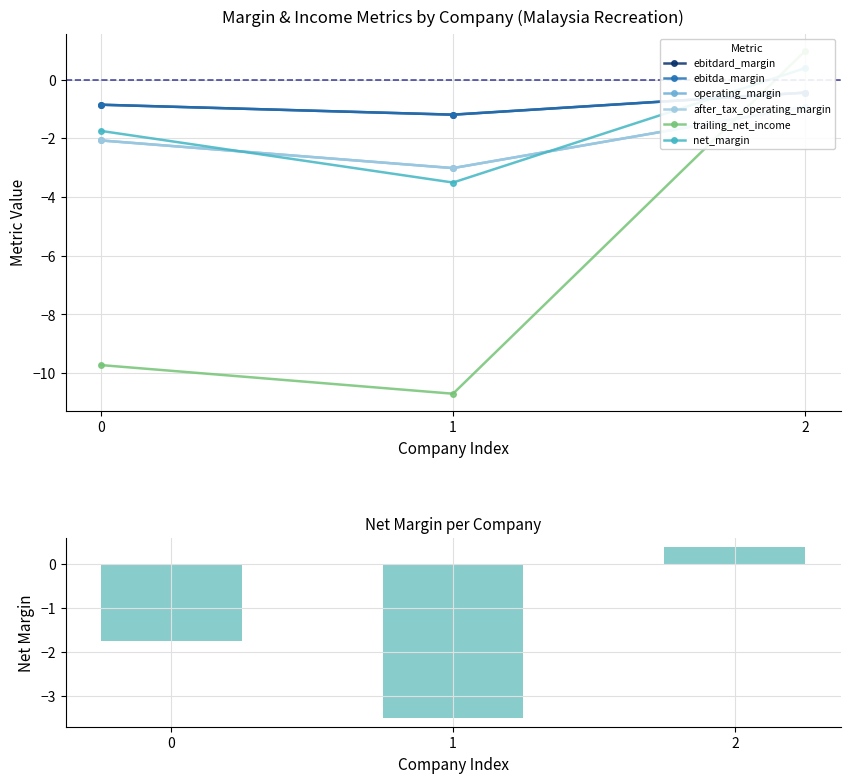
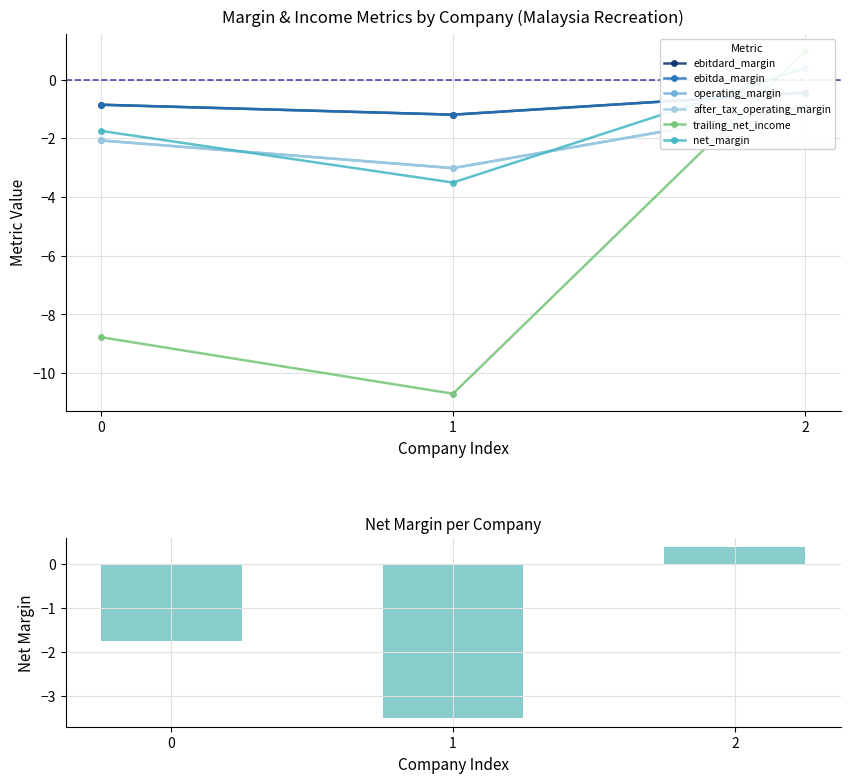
  {
    "Margin & Income Metrics by Company (Malaysia Recreation)": {
      "ebitda_margin": {
        "0": -0.9,
        "1": -1.2
      },
      "after_tax_operating_margin": {
        "0": -2.1,
        "1": -3.0
      },
      "trailing_net_income": {
-       "0": -9.7,
+       "0": -8.8,
        "1": -10.7
      },
      "net_margin": {
        "0": -1.7,
        "1": -3.5
      }
    },
    "Net Margin per Company": {
      "0": -1.7,
      "1": -3.5,
      "2": 0.4
    }
  }
